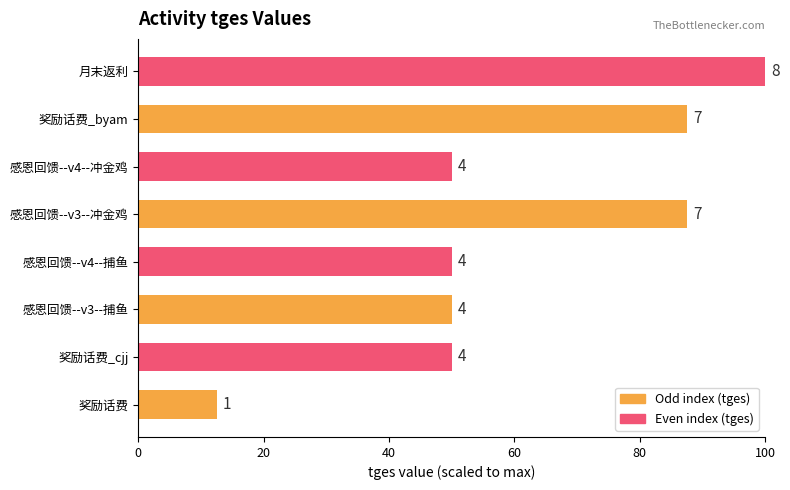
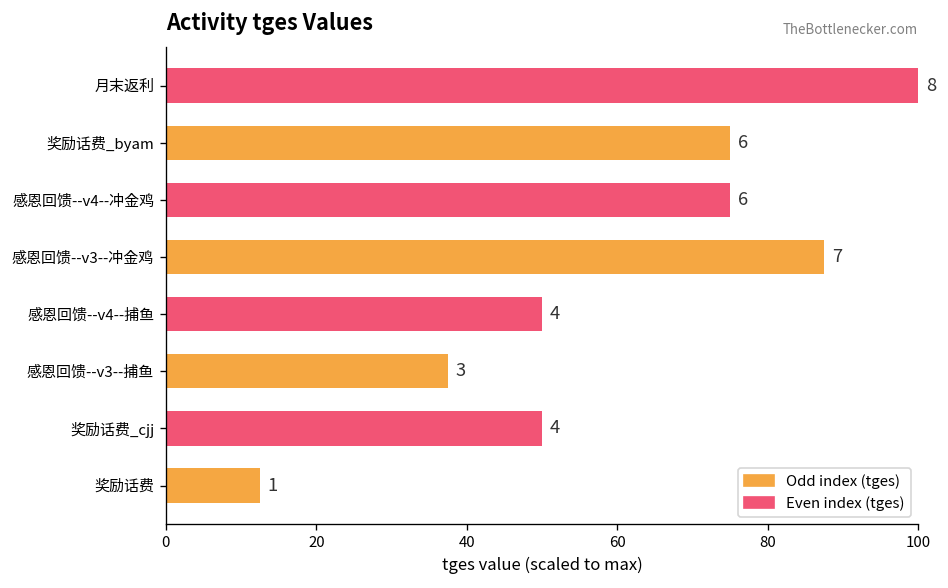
  {
-   "奖励话费_byam": 7,
-   "感恩回馈--v4--冲金鸡": 4,
-   "感恩回馈--v3--捕鱼": 4
+   "奖励话费_byam": 6,
+   "感恩回馈--v4--冲金鸡": 6,
+   "感恩回馈--v3--捕鱼": 3
  }
